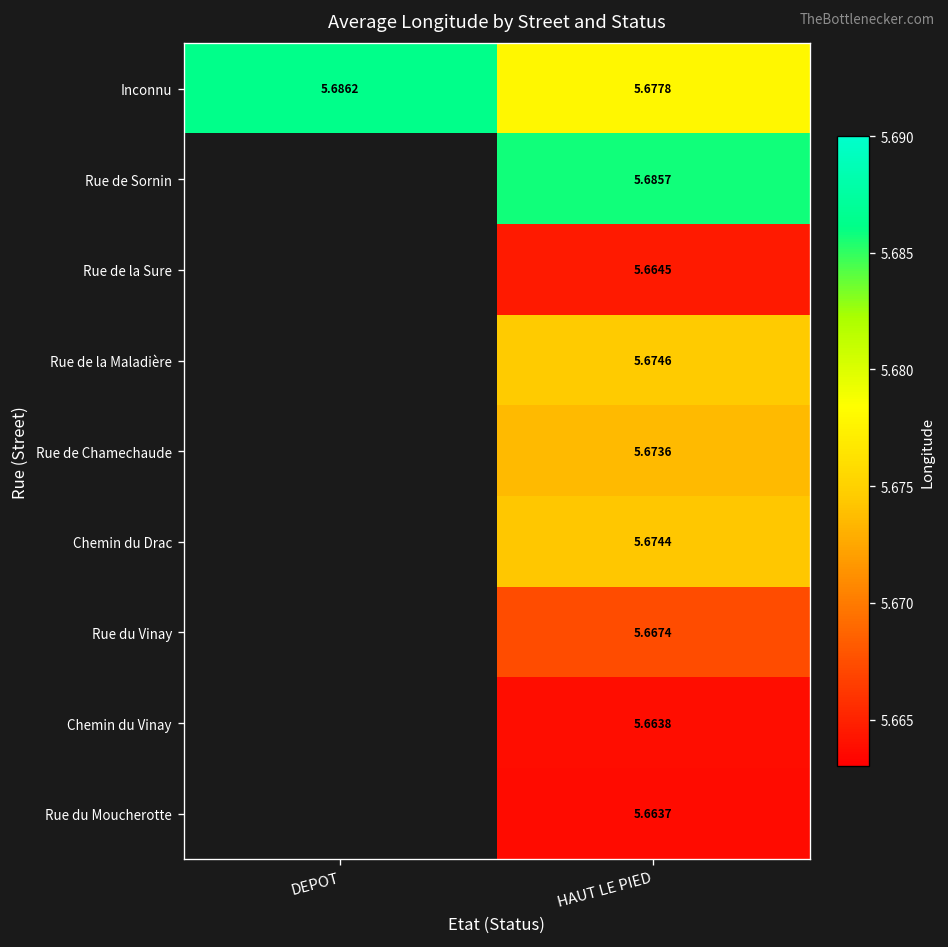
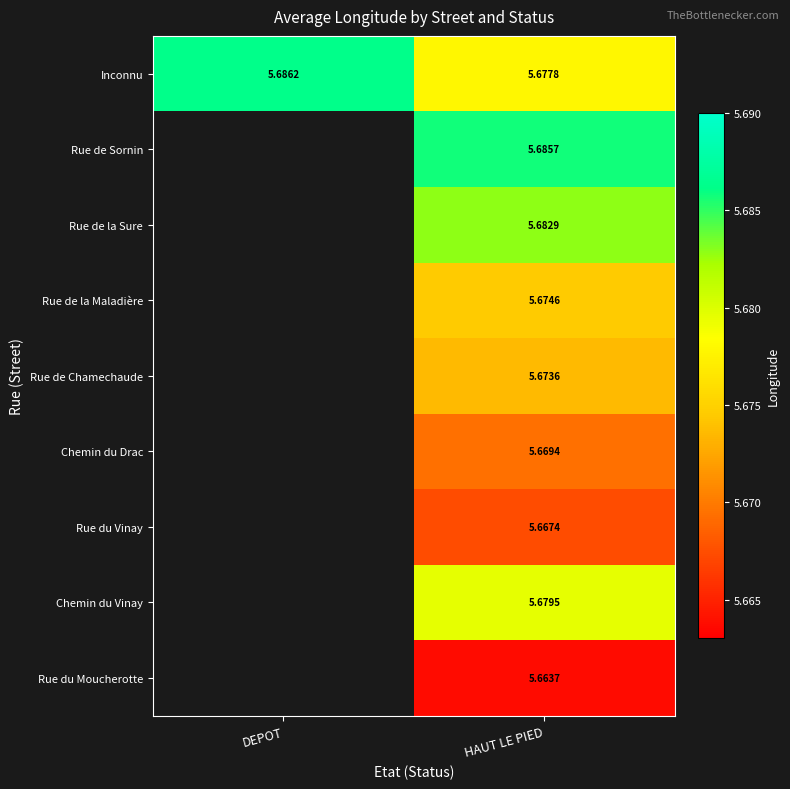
  {
    "Inconnu": {
      "DEPOT": 5.6862,
      "HAUT LE PIED": 5.6778
    },
    "Rue de Sornin": {
      "HAUT LE PIED": 5.6857
    },
    "Rue de la Sure": {
-     "HAUT LE PIED": 5.6645
+     "HAUT LE PIED": 5.6829
    },
    "Rue de la Maladière": {
      "HAUT LE PIED": 5.6746
    },
    "Rue de Chamechaude": {
      "HAUT LE PIED": 5.6736
    },
    "Chemin du Drac": {
-     "HAUT LE PIED": 5.6744
+     "HAUT LE PIED": 5.6694
    },
    "Rue du Vinay": {
      "HAUT LE PIED": 5.6674
    },
    "Chemin du Vinay": {
-     "HAUT LE PIED": 5.6638
+     "HAUT LE PIED": 5.6795
    },
    "Rue du Moucherotte": {
      "HAUT LE PIED": 5.6637
    }
  }
